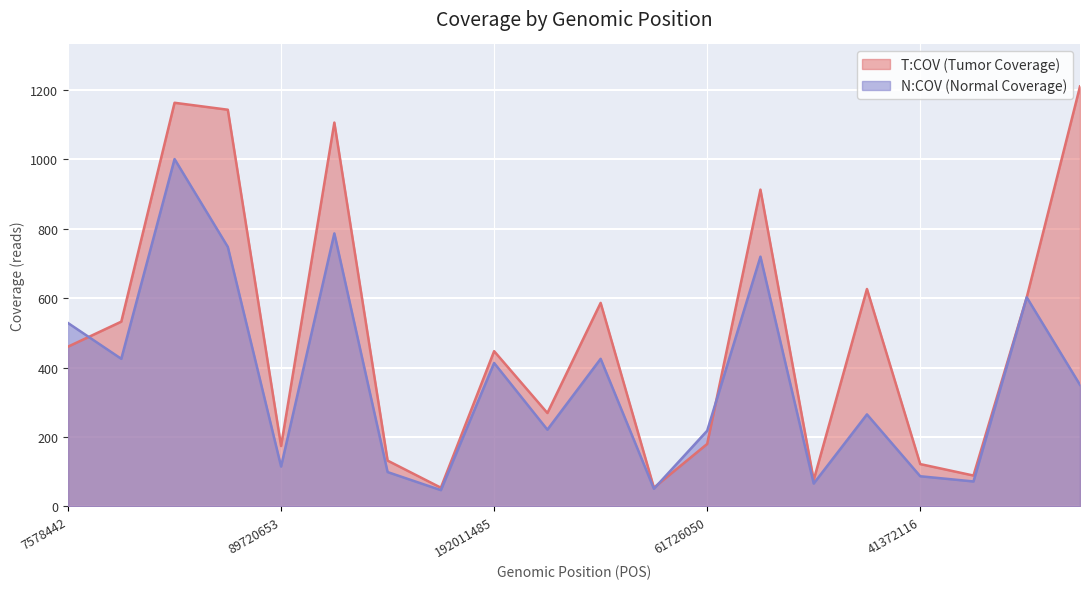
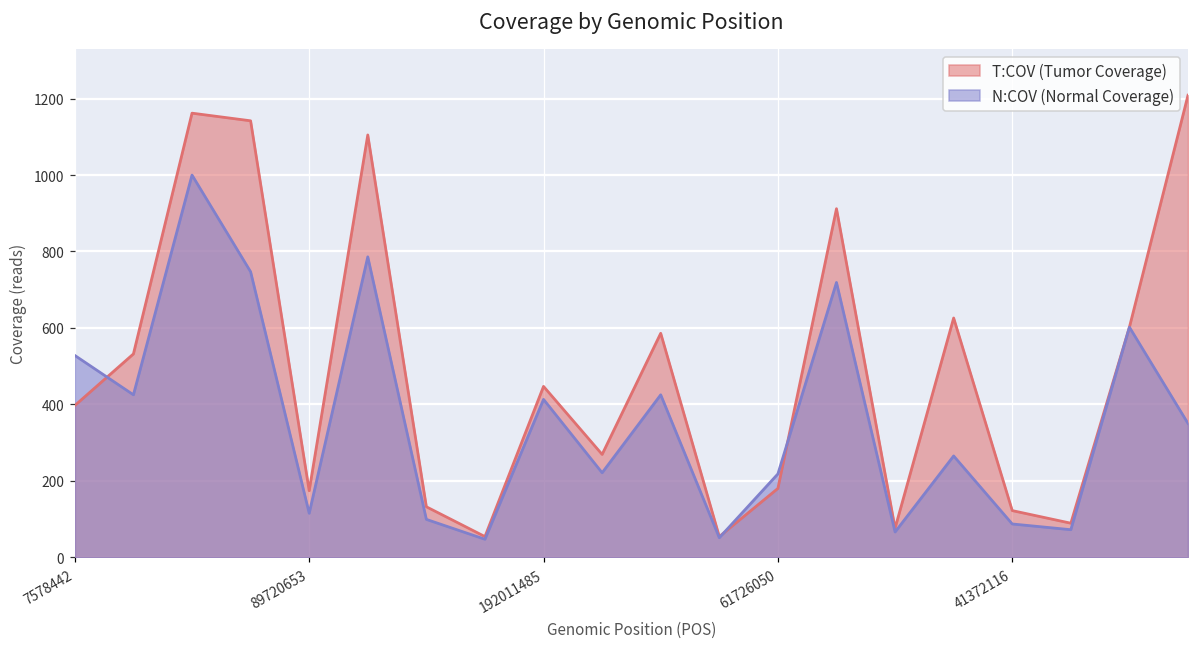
  {
    "T:COV (Tumor Coverage)": {
-     "7578442": 460,
+     "7578442": 400,
      "89720653": 170,
      "192011485": 450,
      "61726050": 180,
      "41372116": 120
    },
    "N:COV (Normal Coverage)": {
      "7578442": 530,
      "89720653": 120,
      "192011485": 410,
      "61726050": 220,
      "41372116": 90
    }
  }
